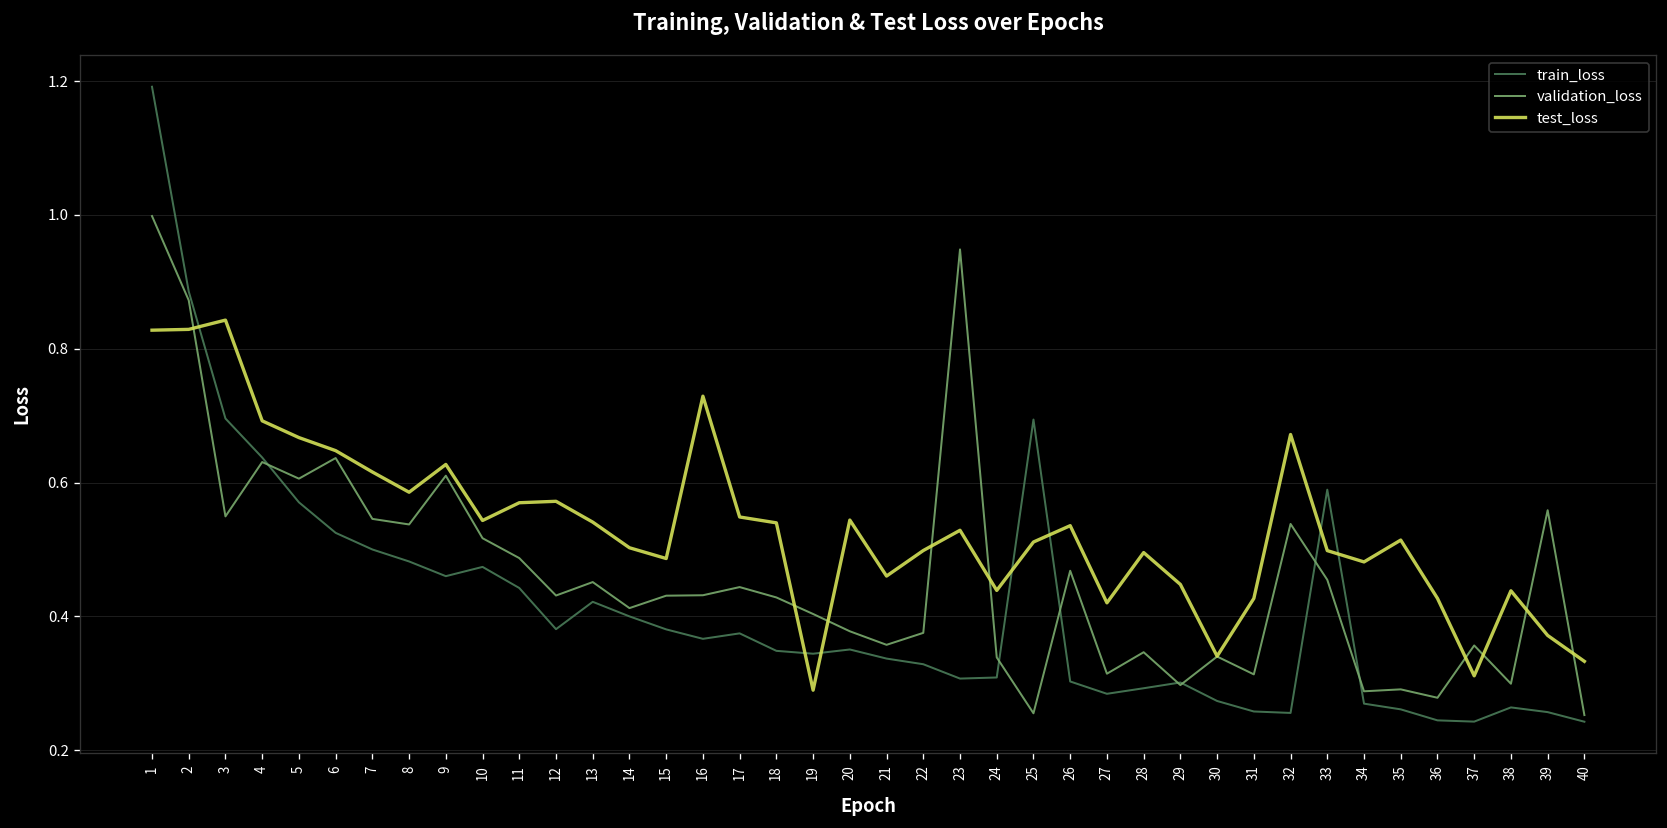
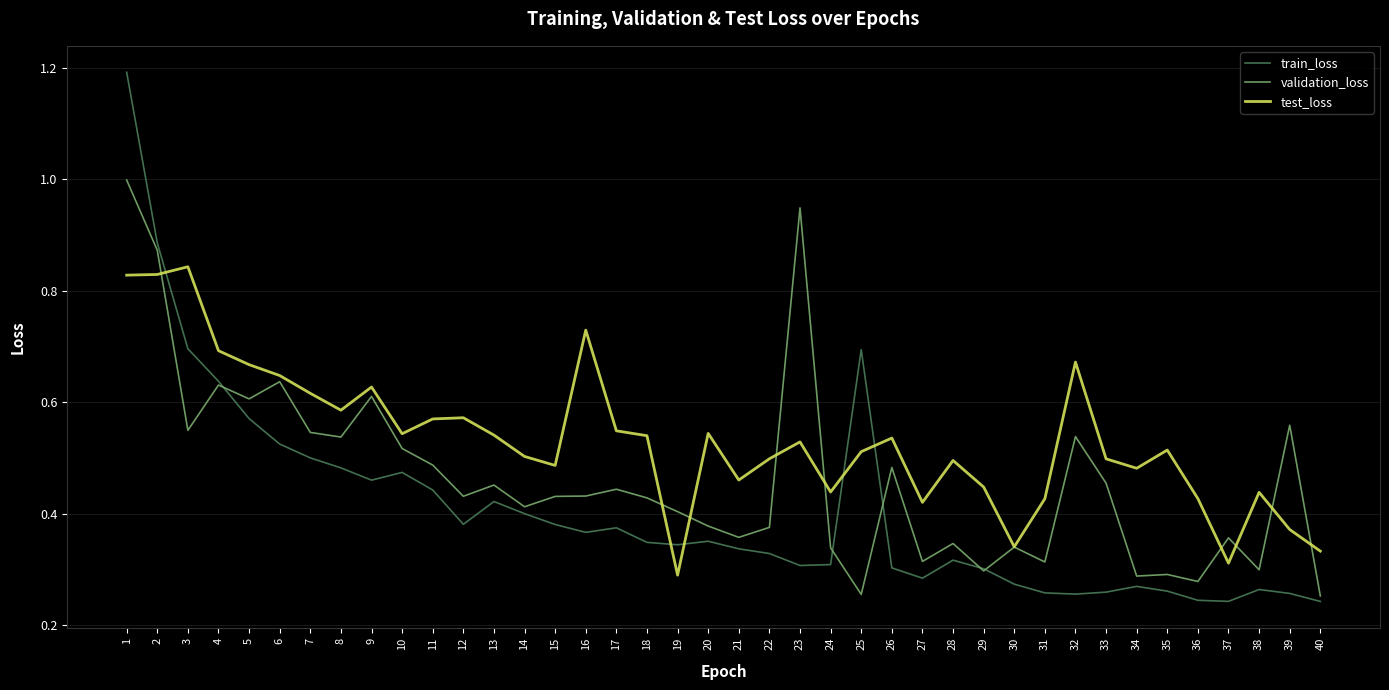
  {
    "train_loss": {
      "1": 1.19,
      "2": 0.89,
      "3": 0.70,
      "4": 0.64,
      "5": 0.57,
      "6": 0.52,
      "7": 0.50,
      "8": 0.48,
      "9": 0.46,
      "10": 0.47,
      "11": 0.44,
      "12": 0.38,
      "13": 0.42,
      "14": 0.40,
      "15": 0.38,
      "16": 0.37,
      "17": 0.37,
      "18": 0.35,
      "19": 0.34,
      "20": 0.35,
      "21": 0.34,
      "22": 0.33,
      "23": 0.31,
      "24": 0.31,
      "25": 0.69,
      "26": 0.30,
      "27": 0.28,
-     "28": 0.29,
+     "28": 0.32,
      "30": 0.27,
      "31": 0.26,
      "32": 0.26,
-     "33": 0.59,
+     "33": 0.26,
      "34": 0.27,
      "35": 0.26,
      "36": 0.24,
      "37": 0.24,
      "38": 0.26,
      "39": 0.26,
      "40": 0.24
    },
    "validation_loss": {
      "1": 1.00,
      "2": 0.87,
      "3": 0.55,
      "4": 0.63,
      "5": 0.61,
      "6": 0.64,
      "7": 0.55,
      "8": 0.54,
      "9": 0.61,
      "10": 0.52,
      "11": 0.49,
      "12": 0.43,
      "13": 0.45,
      "14": 0.41,
      "15": 0.43,
      "16": 0.43,
      "17": 0.44,
      "18": 0.43,
      "19": 0.40,
      "20": 0.38,
      "21": 0.36,
      "22": 0.38,
      "23": 0.95,
      "24": 0.34,
      "25": 0.26,
-     "26": 0.47,
+     "26": 0.48,
      "27": 0.31,
      "28": 0.35,
      "31": 0.31,
      "32": 0.54,
      "33": 0.45,
      "34": 0.29,
      "35": 0.29,
      "36": 0.28,
      "37": 0.36,
      "38": 0.30,
      "39": 0.56,
      "40": 0.25
    },
    "test_loss": {
      "1": 0.83,
      "2": 0.83,
      "3": 0.84,
      "4": 0.69,
      "5": 0.67,
      "6": 0.65,
      "7": 0.62,
      "8": 0.59,
      "9": 0.63,
      "10": 0.54,
      "11": 0.57,
      "12": 0.57,
      "13": 0.54,
      "14": 0.50,
      "15": 0.49,
      "16": 0.73,
      "17": 0.55,
      "18": 0.54,
      "19": 0.29,
      "20": 0.54,
      "21": 0.46,
      "22": 0.50,
      "23": 0.53,
      "24": 0.44,
      "25": 0.51,
      "26": 0.54,
      "27": 0.42,
      "28": 0.50,
      "29": 0.45,
      "31": 0.43,
      "32": 0.67,
      "33": 0.50,
      "34": 0.48,
      "35": 0.51,
      "36": 0.43,
      "37": 0.31,
      "38": 0.44,
      "39": 0.37,
      "40": 0.33
    }
  }
